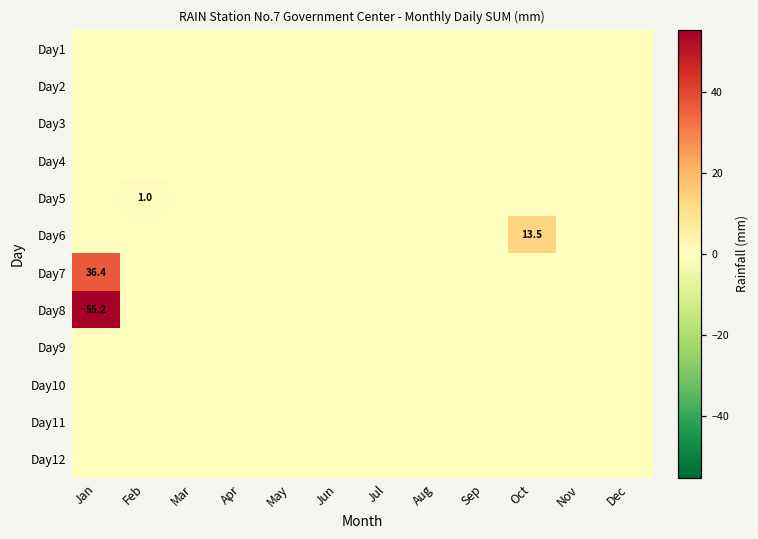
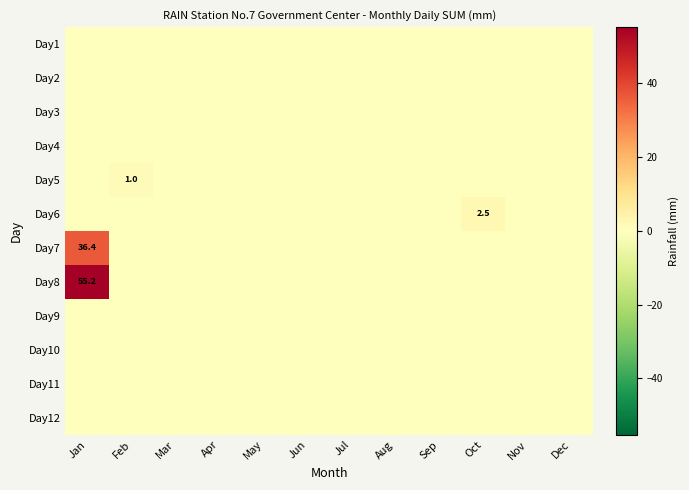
  {
    "Day5": {
      "Feb": 1.0
    },
    "Day6": {
-     "Oct": 13.5
+     "Oct": 2.5
    },
    "Day7": {
      "Jan": 36.4
    },
    "Day8": {
      "Jan": 55.2
    }
  }
